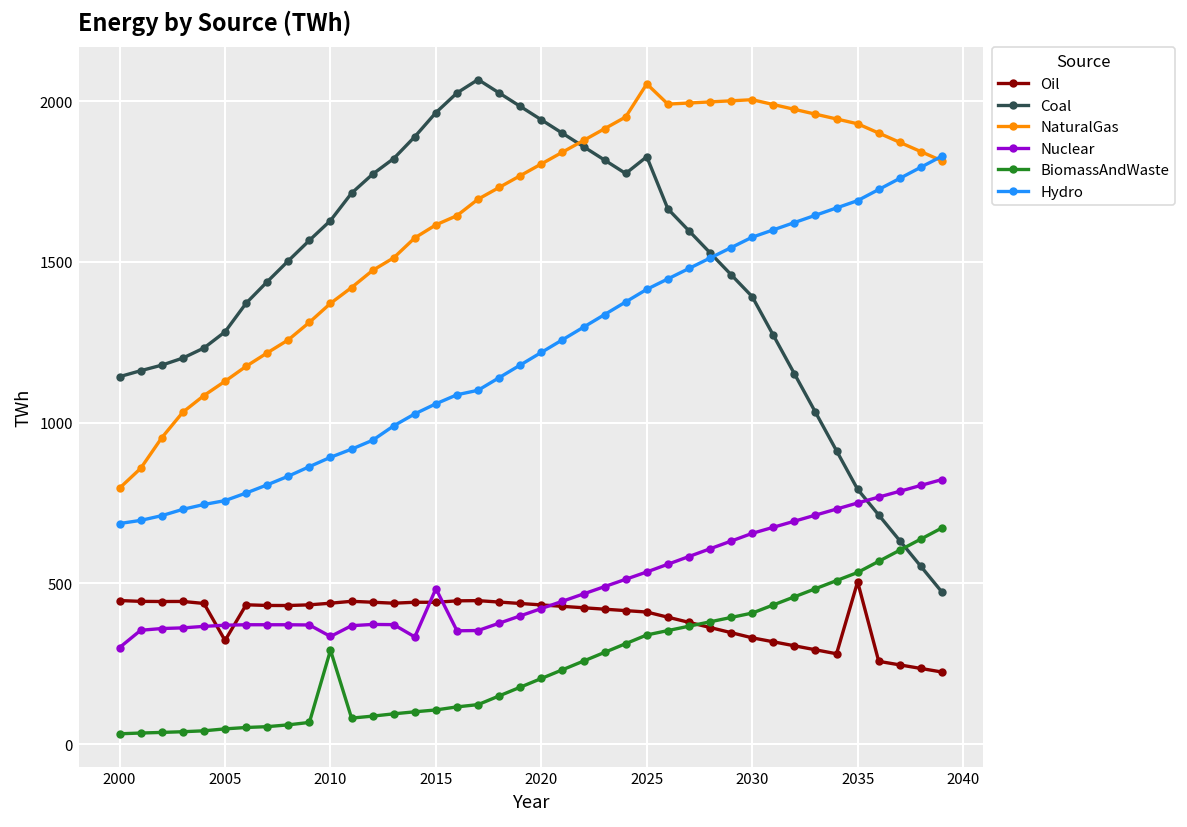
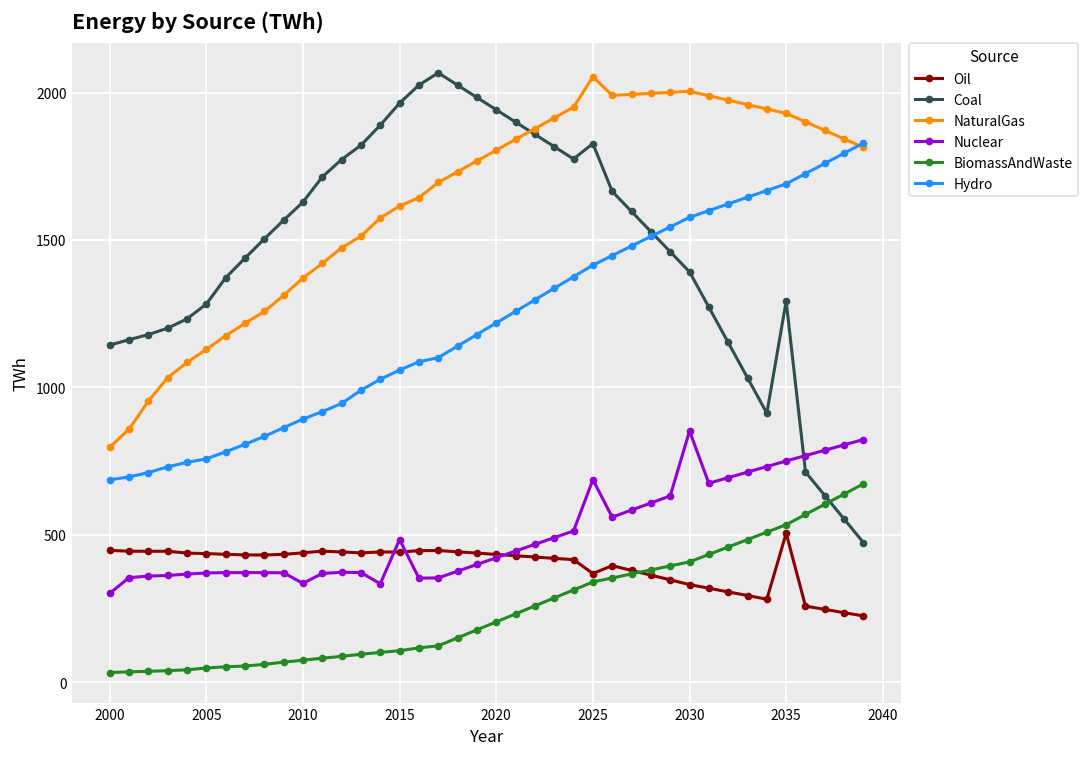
  {
    "Oil": {
      "2000": 450,
-     "2005": 320,
+     "2005": 440,
      "2010": 440,
      "2015": 440,
      "2020": 430,
-     "2025": 410,
+     "2025": 370,
      "2030": 330,
      "2035": 510
    },
    "Coal": {
      "2000": 1140,
      "2005": 1280,
      "2010": 1630,
      "2015": 1960,
      "2020": 1940,
      "2025": 1830,
      "2030": 1390,
-     "2035": 790
+     "2035": 1290
    },
    "NaturalGas": {
      "2000": 800,
      "2005": 1130,
      "2010": 1370,
      "2015": 1610,
      "2020": 1800,
      "2025": 2050,
      "2030": 2000,
      "2035": 1930
    },
    "Nuclear": {
      "2000": 300,
      "2005": 370,
      "2010": 340,
      "2015": 480,
      "2020": 420,
-     "2025": 540,
-     "2030": 660,
+     "2025": 690,
+     "2030": 850,
      "2035": 750
    },
    "BiomassAndWaste": {
      "2000": 30,
      "2005": 50,
-     "2010": 290,
+     "2010": 70,
      "2015": 110,
      "2020": 200,
      "2025": 340,
      "2030": 410,
      "2035": 530
    },
    "Hydro": {
      "2000": 690,
      "2005": 760,
      "2010": 890,
      "2015": 1060,
      "2020": 1220,
      "2025": 1410,
      "2030": 1580,
      "2035": 1690
    }
  }
